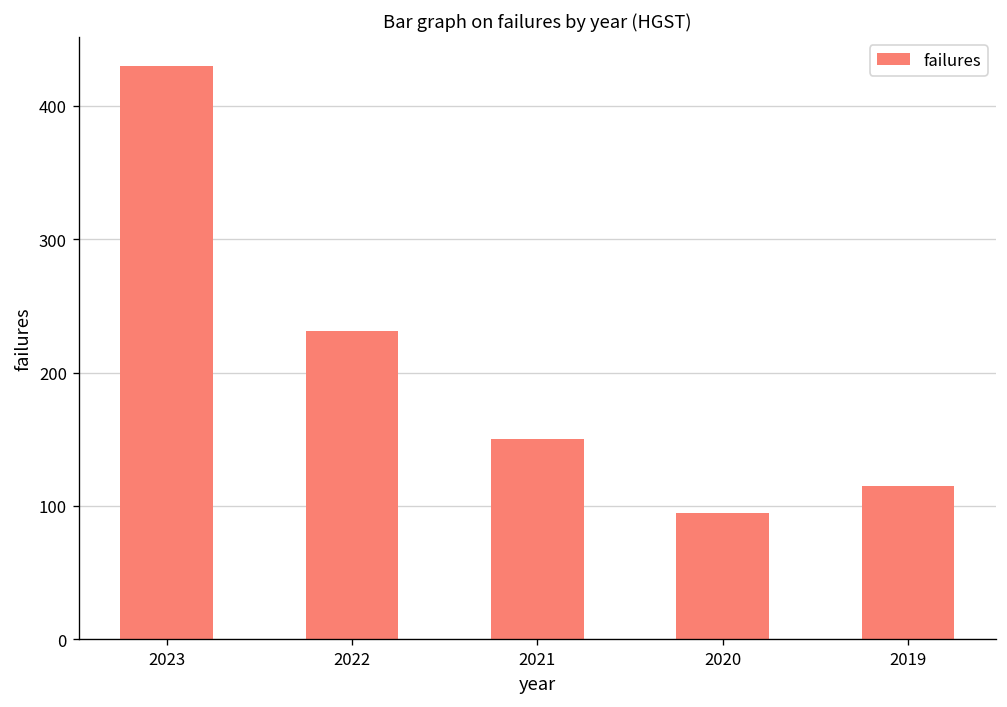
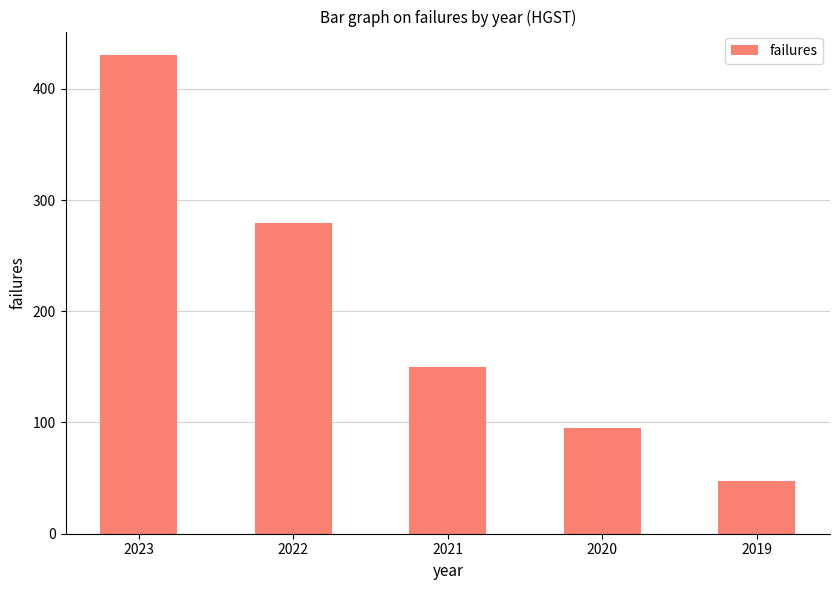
  {
    "2023": 430,
-   "2022": 231,
+   "2022": 279,
    "2021": 150,
    "2020": 95,
-   "2019": 115
+   "2019": 47
  }
